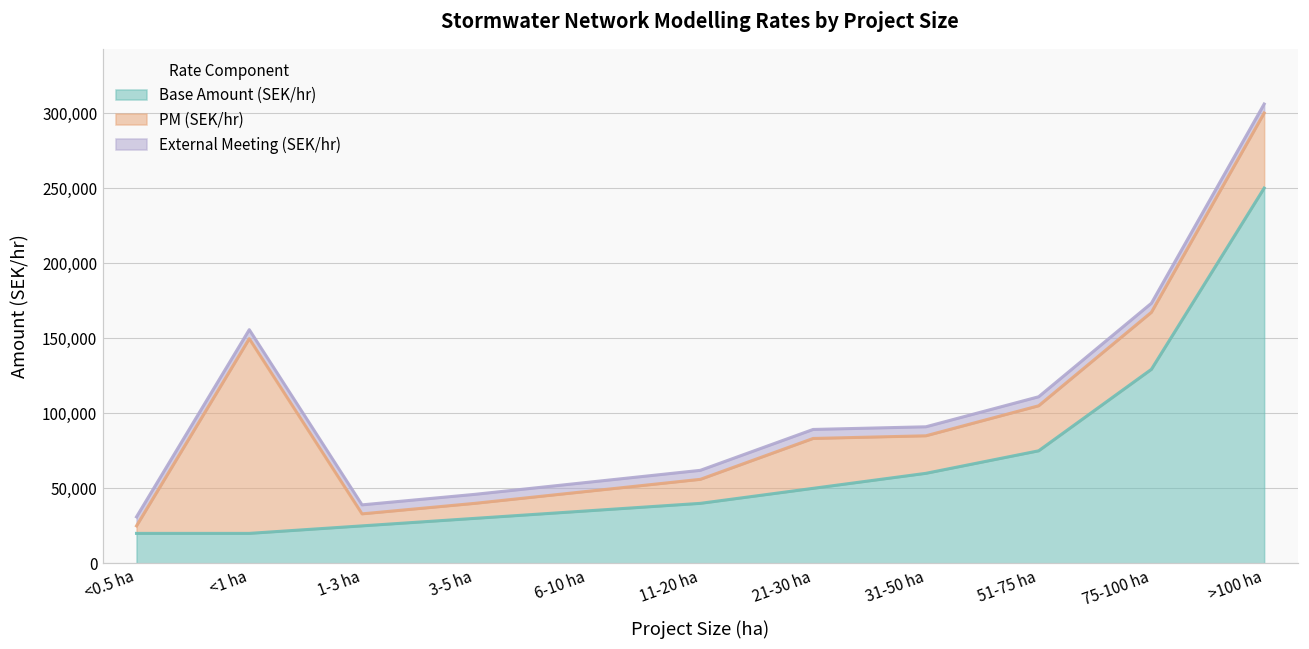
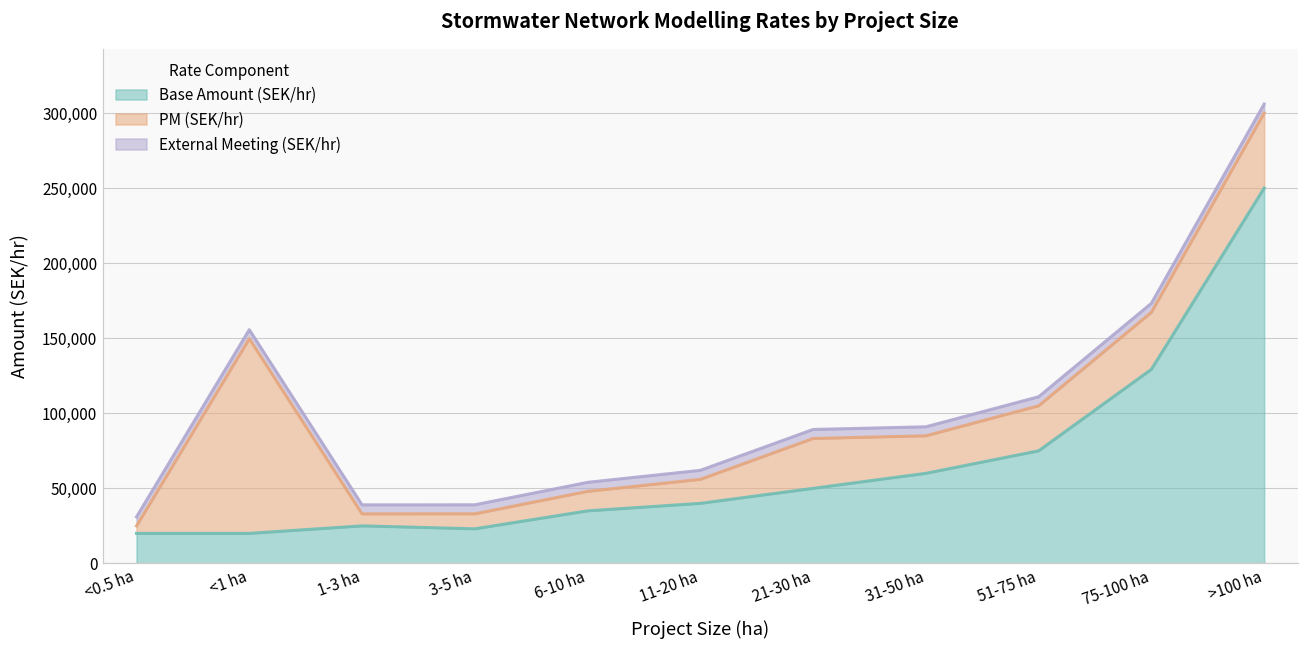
  {
    "Base Amount (SEK/hr)": {
      "<0.5 ha": "20,000",
      "<1 ha": "20,000",
      "1-3 ha": "25,000",
-     "3-5 ha": "30,000",
+     "3-5 ha": "23,000",
      "6-10 ha": "35,000",
      "11-20 ha": "40,000",
      "21-30 ha": "50,000",
      "31-50 ha": "60,000",
      "51-75 ha": "75,000",
      "75-100 ha": "129,000",
      ">100 ha": "250,000"
    },
    "PM (SEK/hr)": {
      "<0.5 ha": "5,000",
      "<1 ha": "130,000",
      "1-3 ha": "8,000",
      "3-5 ha": "10,000",
      "6-10 ha": "13,000",
      "11-20 ha": "16,000",
      "21-30 ha": "33,000",
      "31-50 ha": "25,000",
      "51-75 ha": "30,000",
      "75-100 ha": "38,000",
      ">100 ha": "50,000"
    },
    "External Meeting (SEK/hr)": {
      "<0.5 ha": "6,000",
      "<1 ha": "6,000",
      "1-3 ha": "6,000",
      "3-5 ha": "6,000",
      "6-10 ha": "6,000",
      "11-20 ha": "6,000",
      "21-30 ha": "6,000",
      "31-50 ha": "6,000",
      "51-75 ha": "6,000",
      "75-100 ha": "6,000",
      ">100 ha": "6,000"
    }
  }
